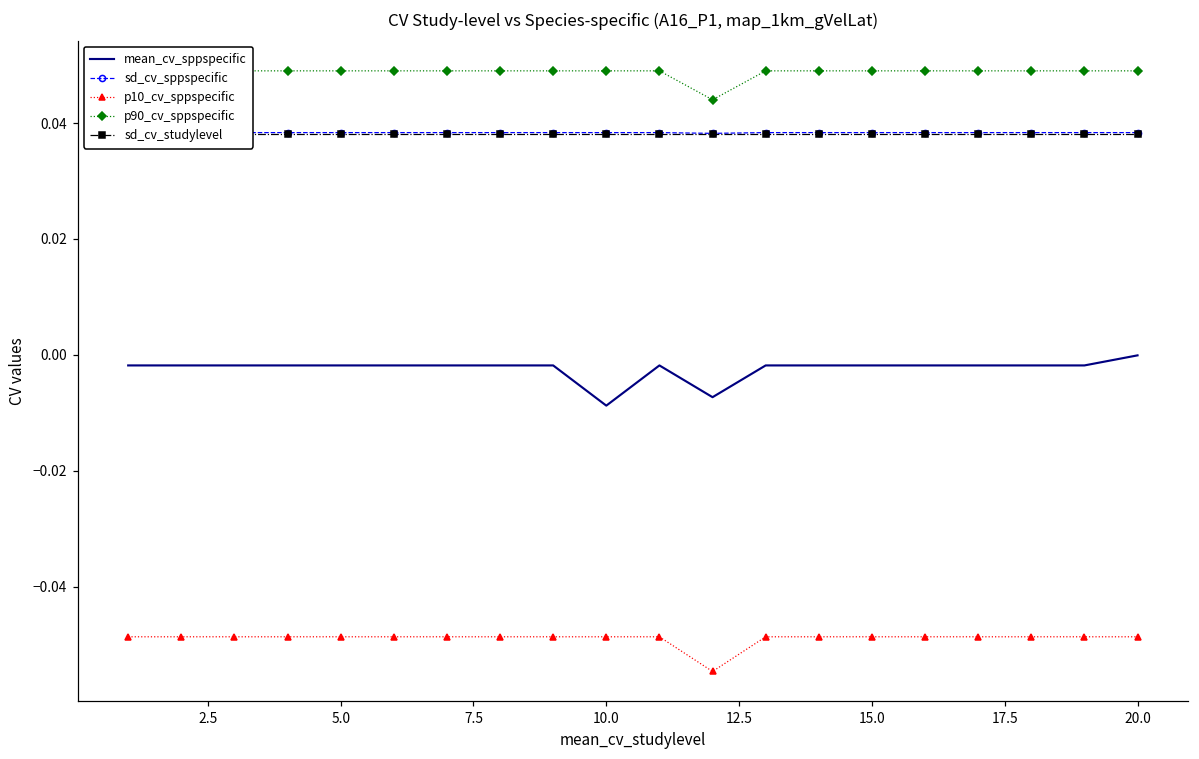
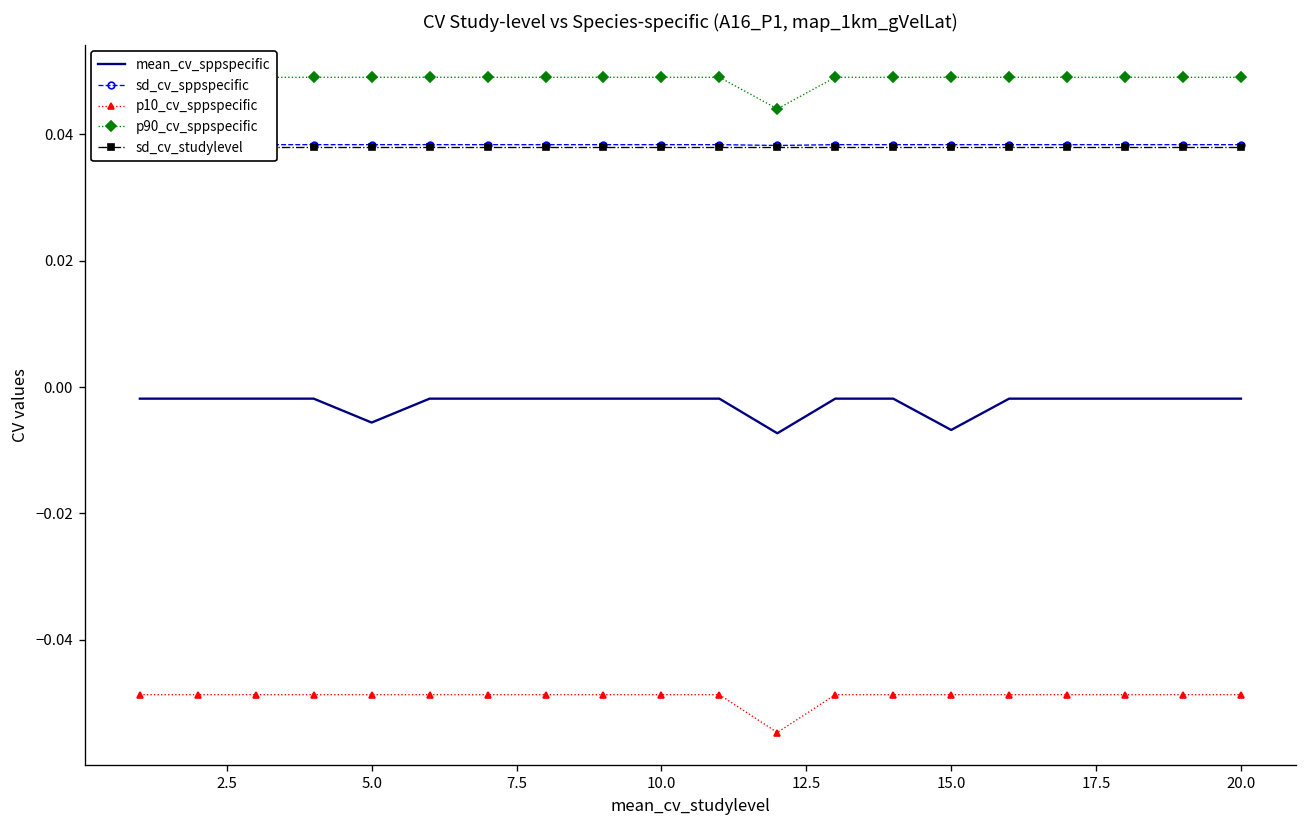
  {
    "mean_cv_sppspecific": {
-     "5.0": -0.002,
-     "10.0": -0.009,
-     "15.0": -0.002,
-     "20.0": 0.000
+     "5.0": -0.006,
+     "10.0": -0.002,
+     "15.0": -0.007,
+     "20.0": -0.002
    },
    "p10_cv_sppspecific": {
      "5.0": -0.049,
      "10.0": -0.049,
      "15.0": -0.049,
      "20.0": -0.049
    },
    "p90_cv_sppspecific": {
      "5.0": 0.049,
      "10.0": 0.049,
      "15.0": 0.049,
      "20.0": 0.049
    }
  }
